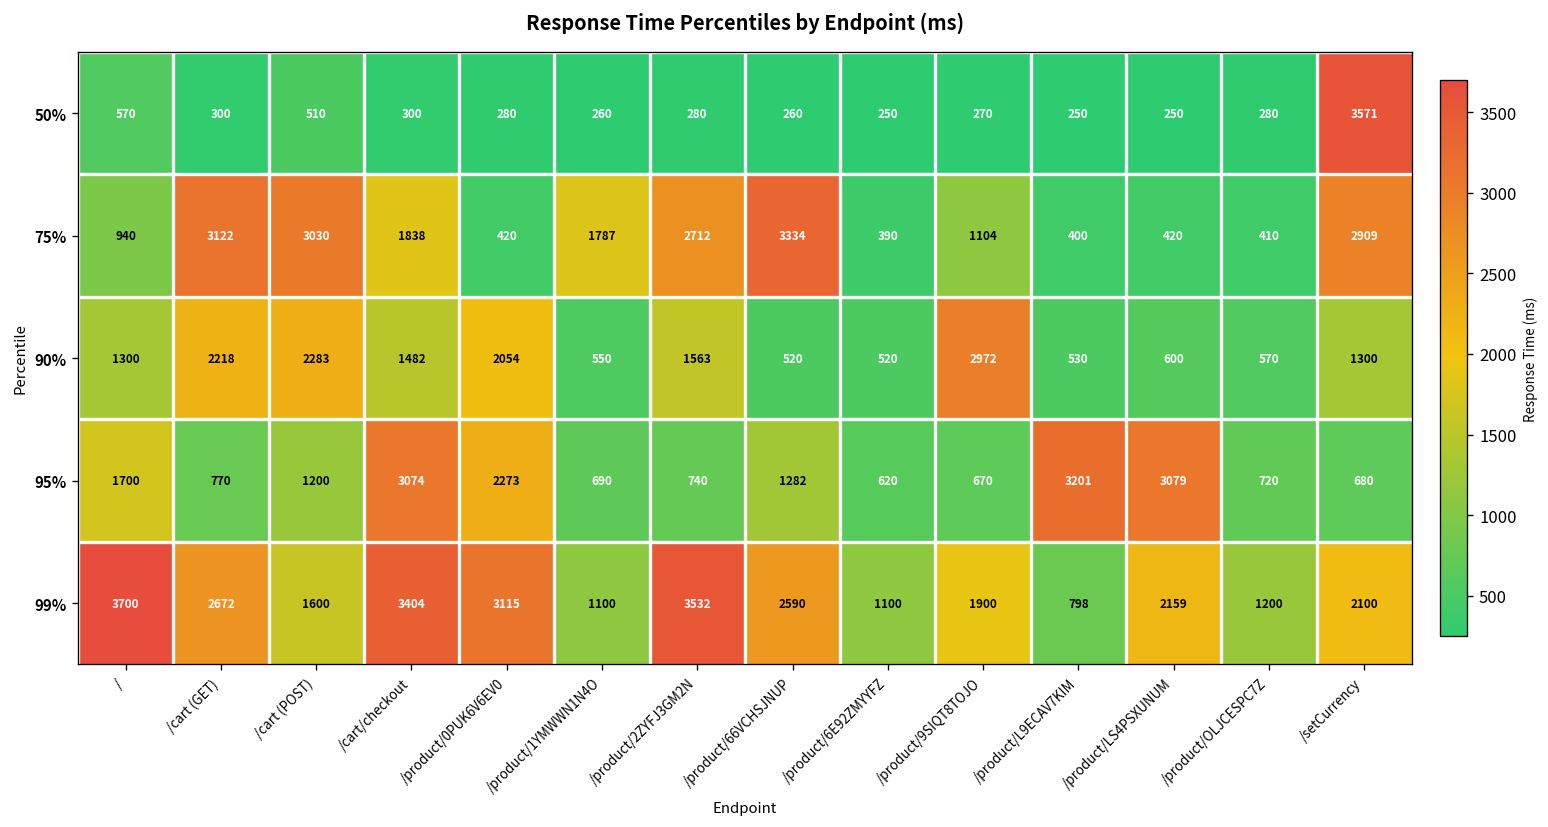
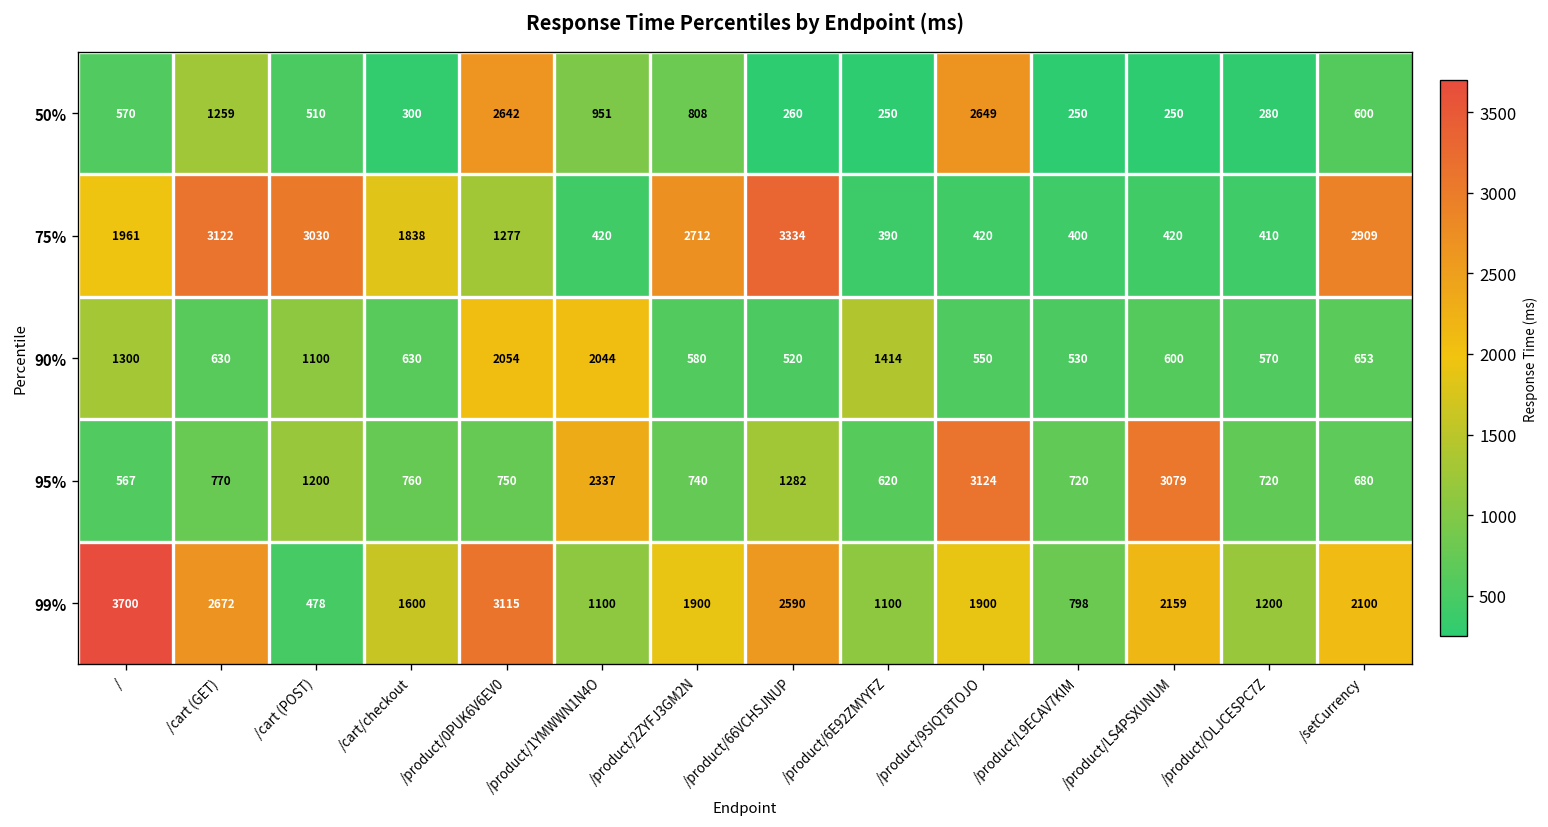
  {
    "50%": {
      "/": 570,
-     "/cart (GET)": 300,
+     "/cart (GET)": 1259,
      "/cart (POST)": 510,
      "/cart/checkout": 300,
-     "/product/0PUK6V6EV0": 280,
-     "/product/1YMWWN1N4O": 260,
-     "/product/2ZYFJ3GM2N": 280,
+     "/product/0PUK6V6EV0": 2642,
+     "/product/1YMWWN1N4O": 951,
+     "/product/2ZYFJ3GM2N": 808,
      "/product/66VCHSJNUP": 260,
      "/product/6E92ZMYYFZ": 250,
-     "/product/9SIQT8TOJO": 270,
+     "/product/9SIQT8TOJO": 2649,
      "/product/L9ECAV7KIM": 250,
      "/product/LS4PSXUNUM": 250,
      "/product/OLJCESPC7Z": 280,
-     "/setCurrency": 3571
+     "/setCurrency": 600
    },
    "75%": {
-     "/": 940,
+     "/": 1961,
      "/cart (GET)": 3122,
      "/cart (POST)": 3030,
      "/cart/checkout": 1838,
-     "/product/0PUK6V6EV0": 420,
-     "/product/1YMWWN1N4O": 1787,
+     "/product/0PUK6V6EV0": 1277,
+     "/product/1YMWWN1N4O": 420,
      "/product/2ZYFJ3GM2N": 2712,
      "/product/66VCHSJNUP": 3334,
      "/product/6E92ZMYYFZ": 390,
-     "/product/9SIQT8TOJO": 1104,
+     "/product/9SIQT8TOJO": 420,
      "/product/L9ECAV7KIM": 400,
      "/product/LS4PSXUNUM": 420,
      "/product/OLJCESPC7Z": 410,
      "/setCurrency": 2909
    },
    "90%": {
      "/": 1300,
-     "/cart (GET)": 2218,
-     "/cart (POST)": 2283,
-     "/cart/checkout": 1482,
+     "/cart (GET)": 630,
+     "/cart (POST)": 1100,
+     "/cart/checkout": 630,
      "/product/0PUK6V6EV0": 2054,
-     "/product/1YMWWN1N4O": 550,
-     "/product/2ZYFJ3GM2N": 1563,
+     "/product/1YMWWN1N4O": 2044,
+     "/product/2ZYFJ3GM2N": 580,
      "/product/66VCHSJNUP": 520,
-     "/product/6E92ZMYYFZ": 520,
-     "/product/9SIQT8TOJO": 2972,
+     "/product/6E92ZMYYFZ": 1414,
+     "/product/9SIQT8TOJO": 550,
      "/product/L9ECAV7KIM": 530,
      "/product/LS4PSXUNUM": 600,
      "/product/OLJCESPC7Z": 570,
-     "/setCurrency": 1300
+     "/setCurrency": 653
    },
    "95%": {
-     "/": 1700,
+     "/": 567,
      "/cart (GET)": 770,
      "/cart (POST)": 1200,
-     "/cart/checkout": 3074,
-     "/product/0PUK6V6EV0": 2273,
-     "/product/1YMWWN1N4O": 690,
+     "/cart/checkout": 760,
+     "/product/0PUK6V6EV0": 750,
+     "/product/1YMWWN1N4O": 2337,
      "/product/2ZYFJ3GM2N": 740,
      "/product/66VCHSJNUP": 1282,
      "/product/6E92ZMYYFZ": 620,
-     "/product/9SIQT8TOJO": 670,
-     "/product/L9ECAV7KIM": 3201,
+     "/product/9SIQT8TOJO": 3124,
+     "/product/L9ECAV7KIM": 720,
      "/product/LS4PSXUNUM": 3079,
      "/product/OLJCESPC7Z": 720,
      "/setCurrency": 680
    },
    "99%": {
      "/": 3700,
      "/cart (GET)": 2672,
-     "/cart (POST)": 1600,
-     "/cart/checkout": 3404,
+     "/cart (POST)": 478,
+     "/cart/checkout": 1600,
      "/product/0PUK6V6EV0": 3115,
      "/product/1YMWWN1N4O": 1100,
-     "/product/2ZYFJ3GM2N": 3532,
+     "/product/2ZYFJ3GM2N": 1900,
      "/product/66VCHSJNUP": 2590,
      "/product/6E92ZMYYFZ": 1100,
      "/product/9SIQT8TOJO": 1900,
      "/product/L9ECAV7KIM": 798,
      "/product/LS4PSXUNUM": 2159,
      "/product/OLJCESPC7Z": 1200,
      "/setCurrency": 2100
    }
  }
